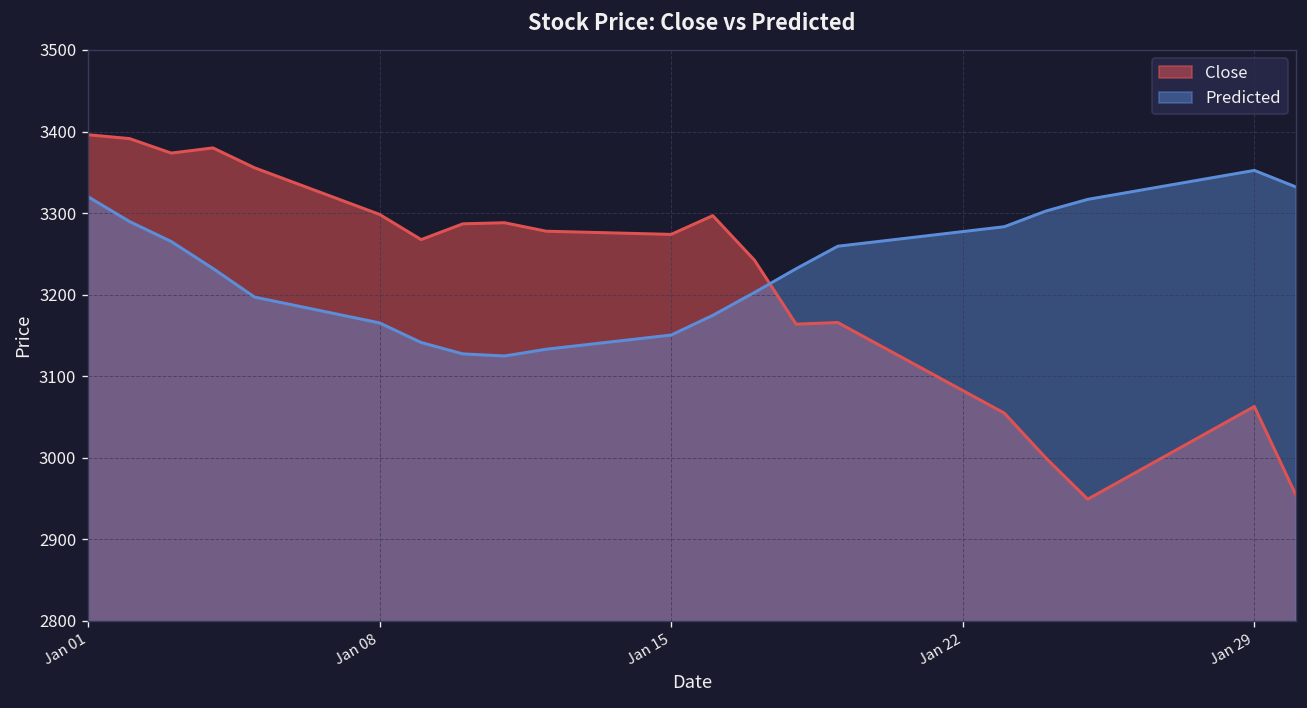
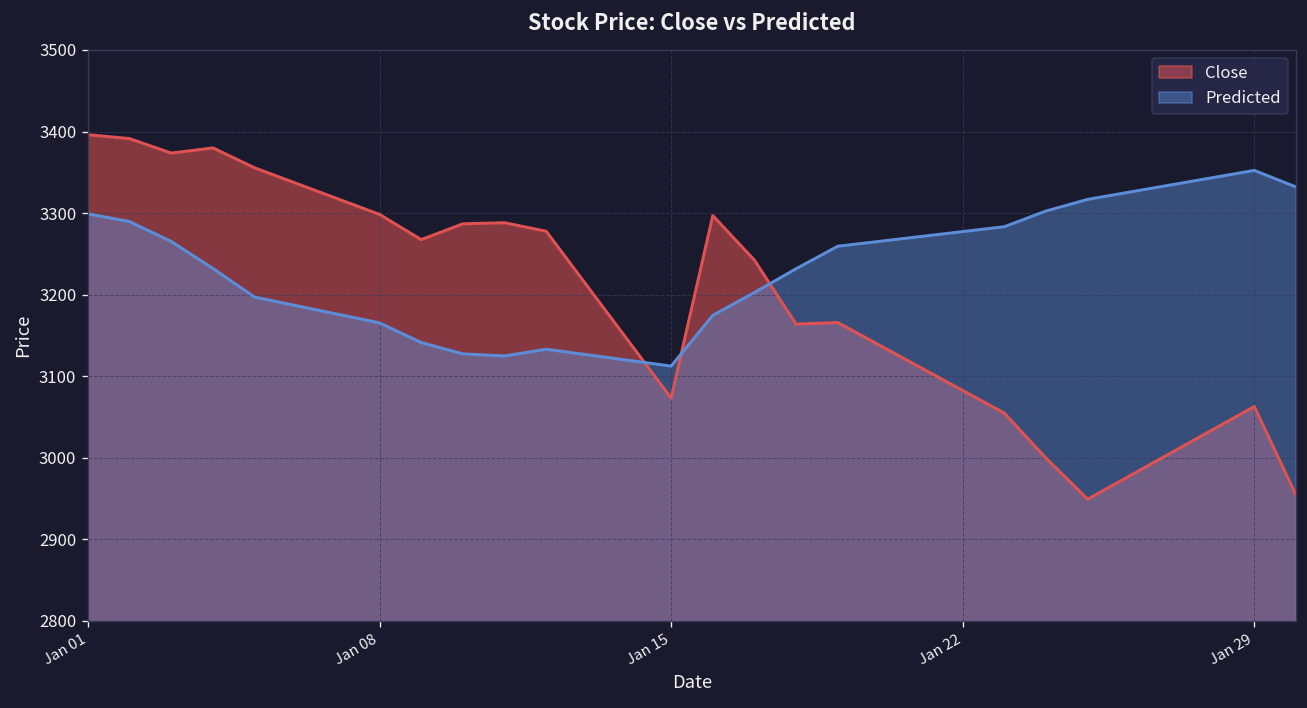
  {
    "Close": {
      "Jan 01": 3400,
      "Jan 08": 3300,
-     "Jan 15": 3270,
+     "Jan 15": 3070,
      "Jan 29": 3060
    },
    "Predicted": {
-     "Jan 01": 3320,
+     "Jan 01": 3300,
      "Jan 08": 3170,
-     "Jan 15": 3150,
+     "Jan 15": 3110,
      "Jan 29": 3350
    }
  }
